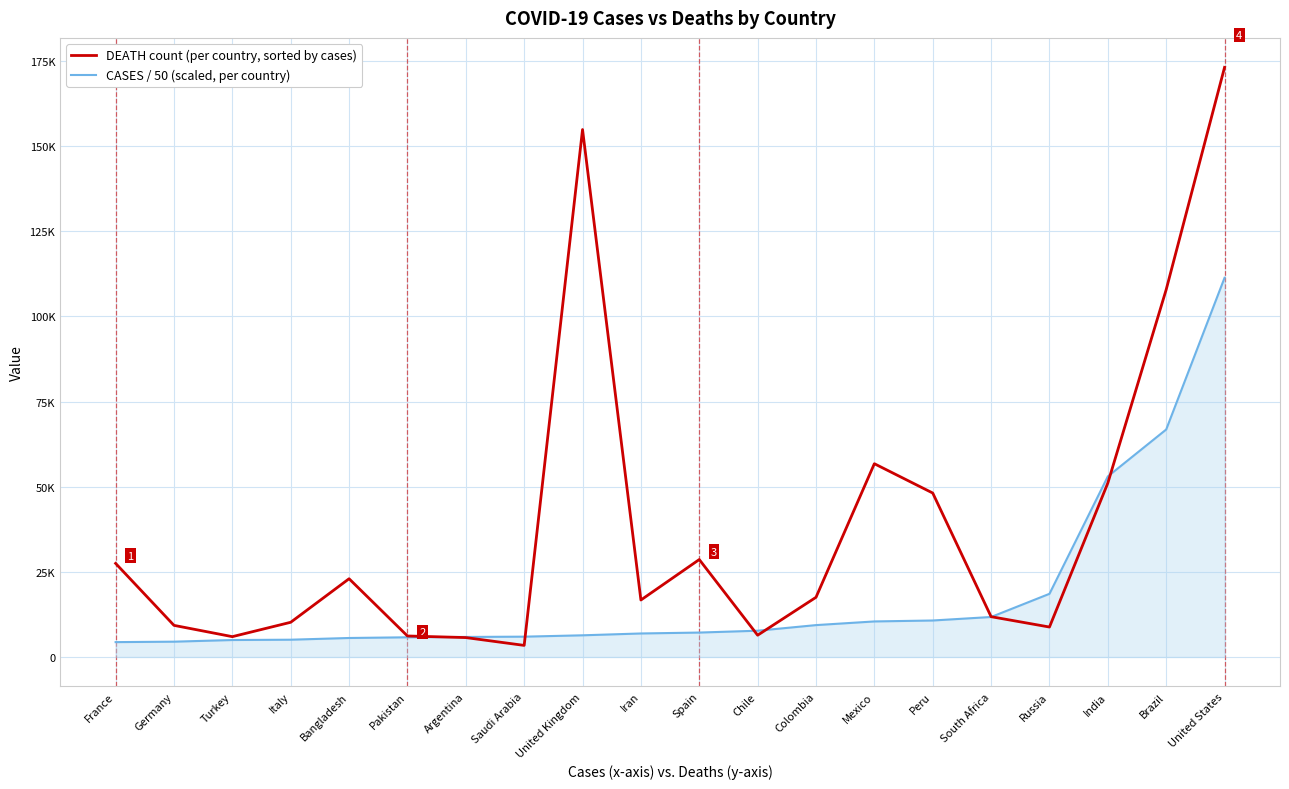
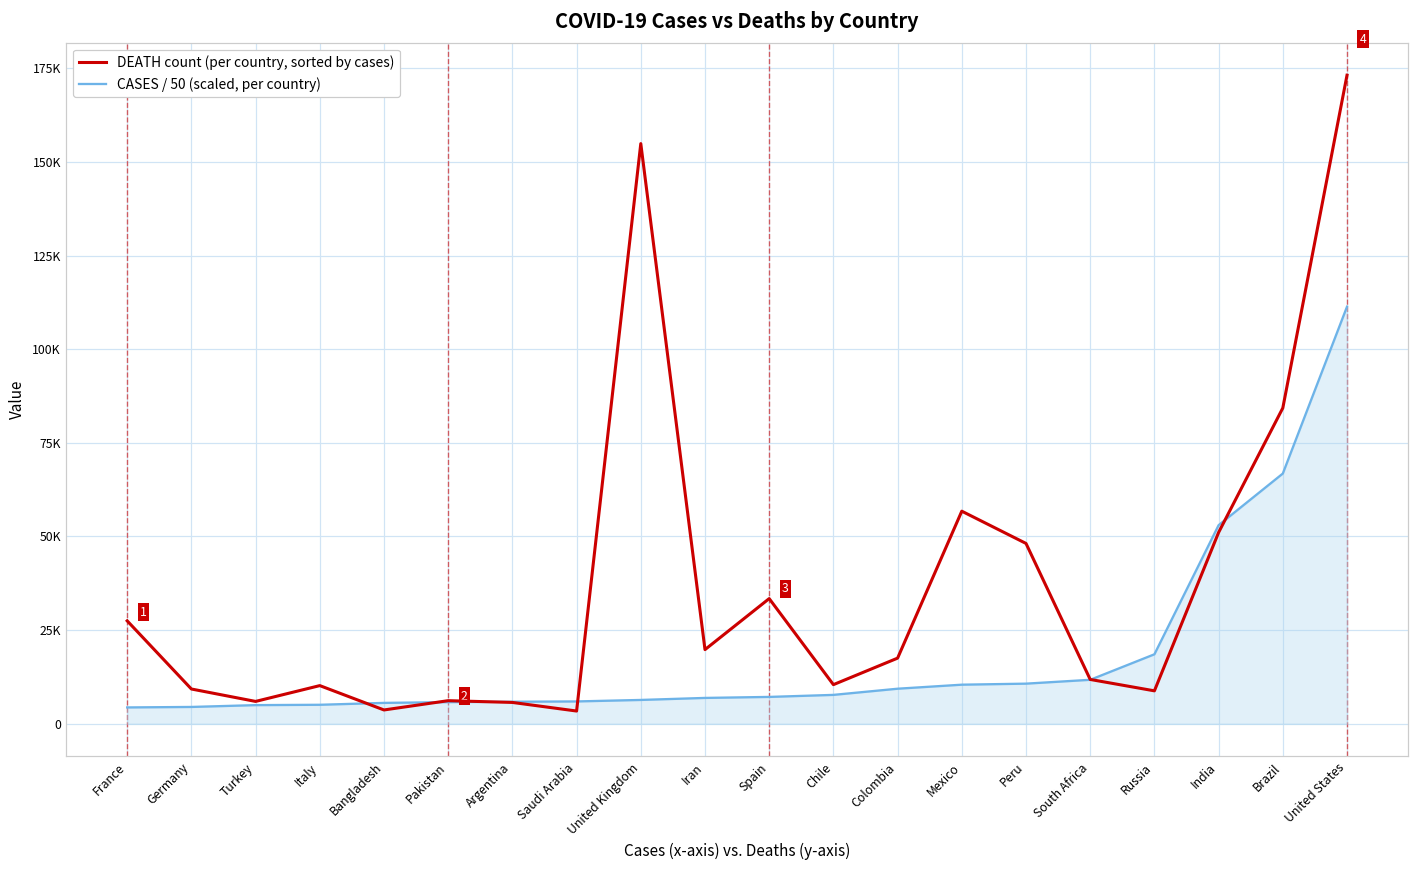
  {
    "DEATH count (per country, sorted by cases)": {
      "Germany": 9000,
      "Turkey": 6000,
      "Italy": 10000,
-     "Bangladesh": 23000,
+     "Bangladesh": 4000,
      "Saudi Arabia": 3000,
      "United Kingdom": 155000,
-     "Iran": 17000,
-     "Spain": 29000,
-     "Chile": 6000,
+     "Iran": 20000,
+     "Spain": 33000,
+     "Chile": 10000,
      "Colombia": 18000,
      "Mexico": 57000,
      "Peru": 48000,
      "Russia": 9000,
      "India": 51000,
-     "Brazil": 108000,
+     "Brazil": 84000,
      "United States": 173000
    },
    "CASES / 50 (scaled, per country)": {
      "France": 4000,
      "Germany": 4000,
      "Turkey": 5000,
      "Italy": 5000,
      "Bangladesh": 6000,
      "Saudi Arabia": 6000,
      "United Kingdom": 6000,
      "Iran": 7000,
      "Spain": 7000,
      "Chile": 8000,
      "Colombia": 9000,
      "Mexico": 10000,
      "Peru": 11000,
      "Russia": 19000,
      "India": 53000,
      "Brazil": 67000,
      "United States": 111000
    }
  }
